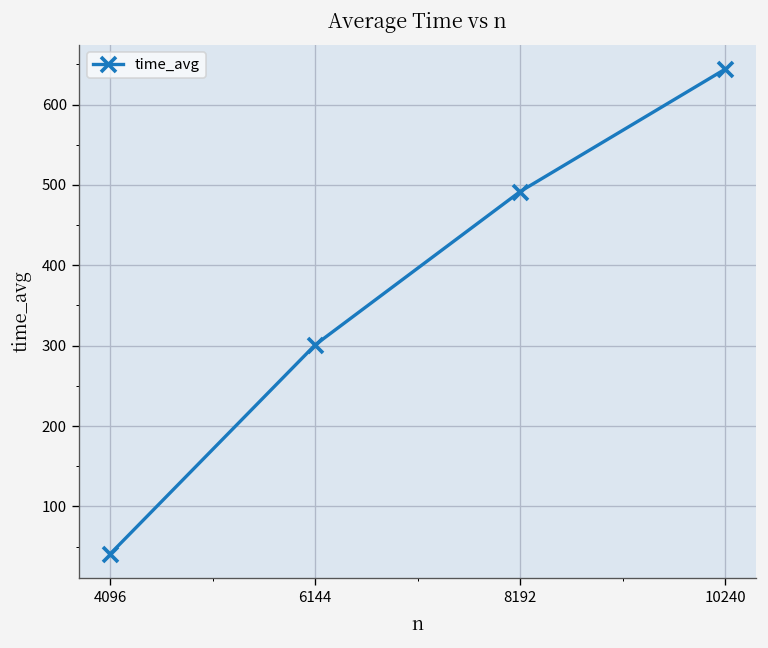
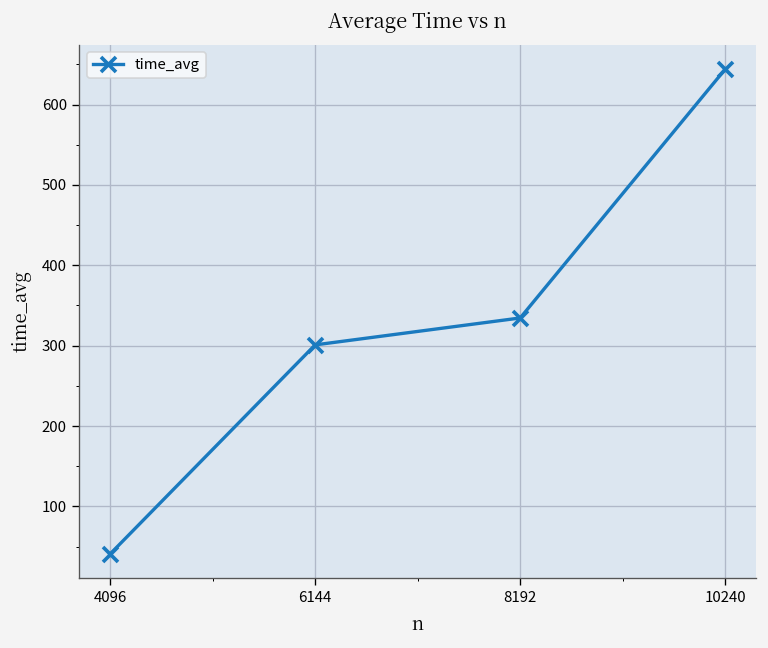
  {
    "4096": 40,
    "6144": 300,
-   "8192": 490,
+   "8192": 330,
    "10240": 640
  }
